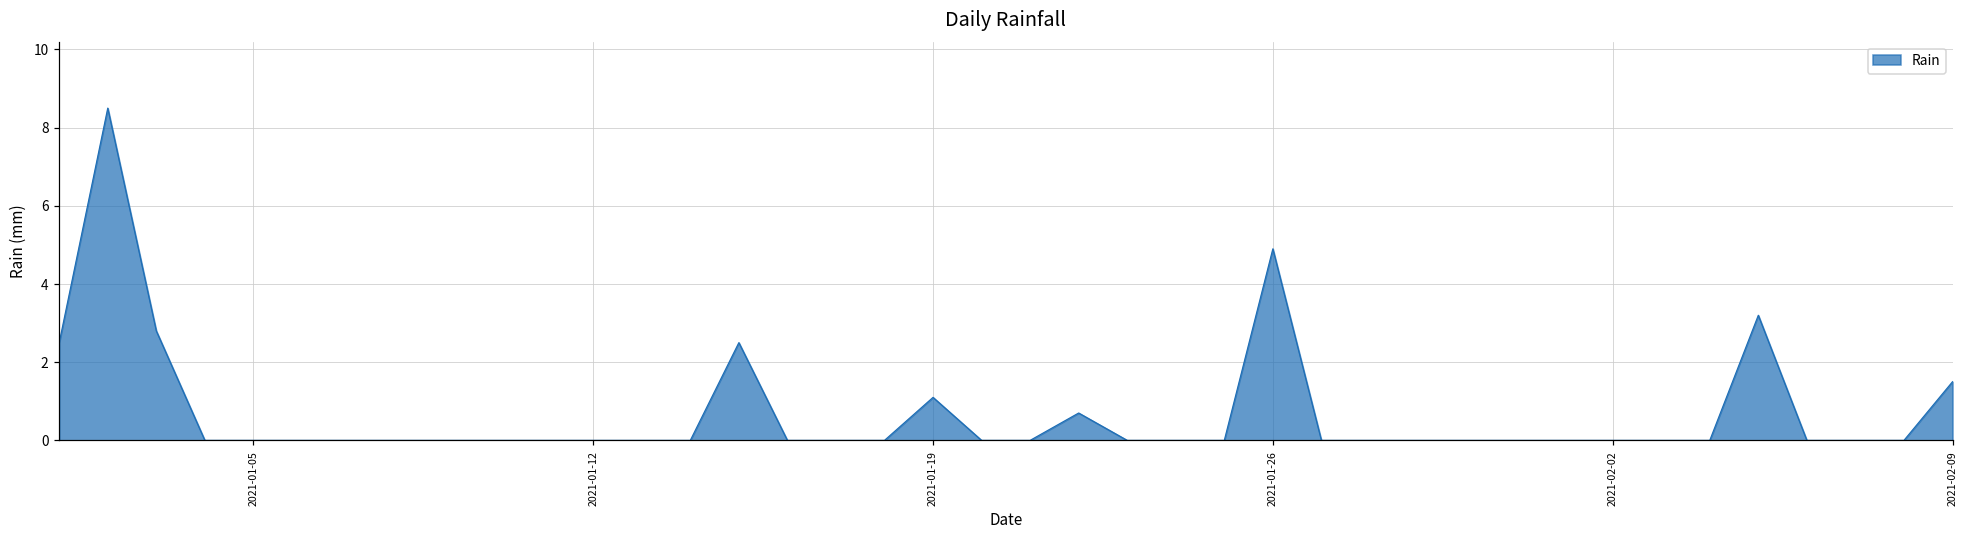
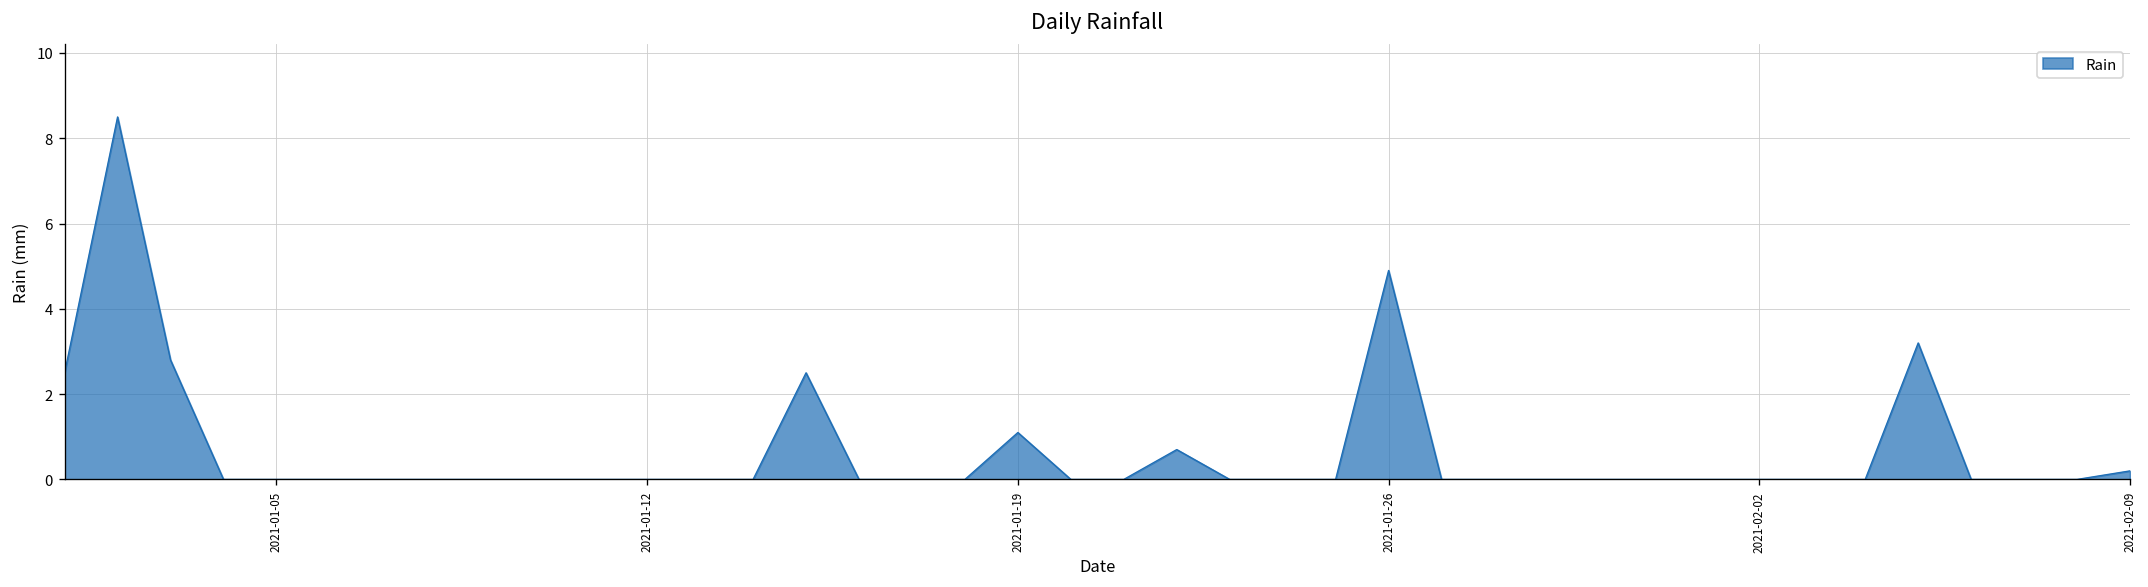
  {
    "2021-01-05": 0.0,
    "2021-01-12": 0.0,
    "2021-01-19": 1.1,
    "2021-01-26": 4.9,
    "2021-02-02": 0.0,
-   "2021-02-09": 1.5
+   "2021-02-09": 0.2
  }
